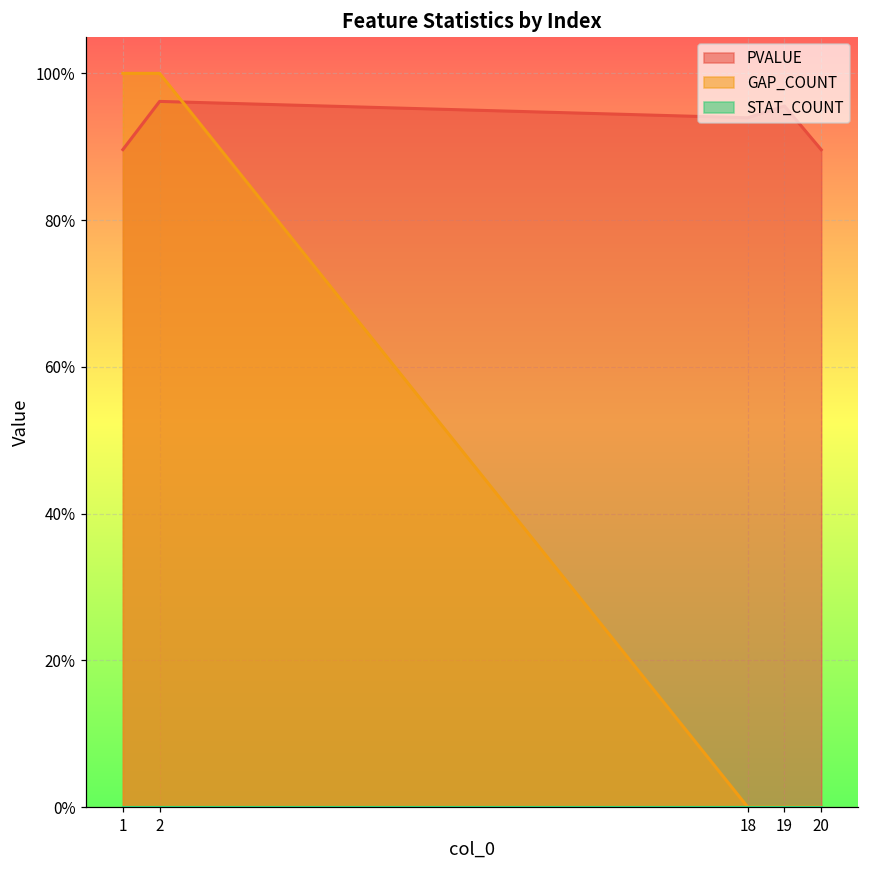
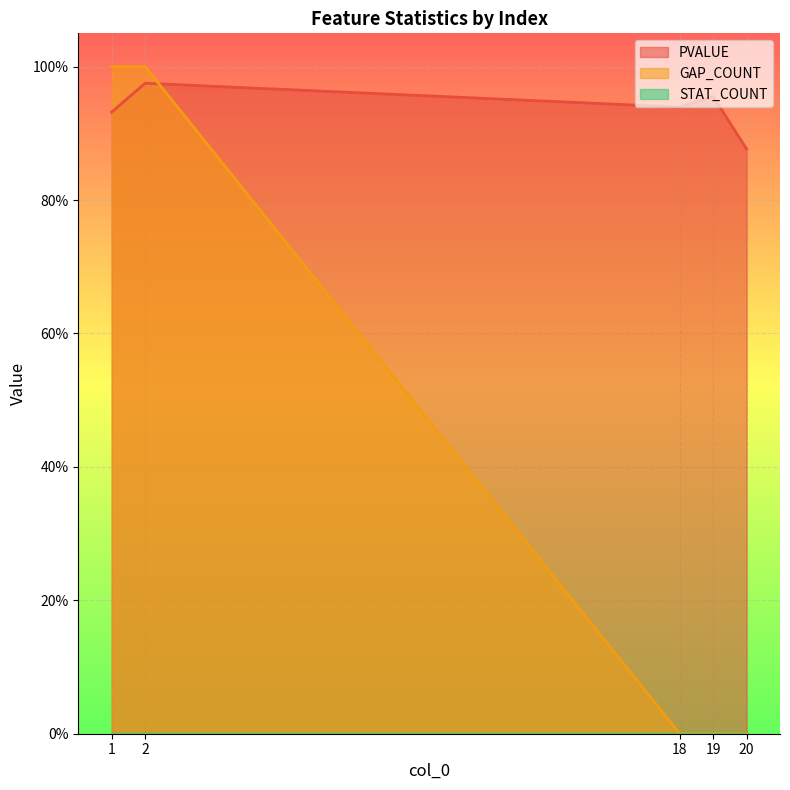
  {
    "PVALUE": {
-     "1": "90%",
-     "2": "96%",
-     "20": "90%"
+     "1": "93%",
+     "2": "98%",
+     "20": "88%"
    },
    "GAP_COUNT": {
      "1": "100%",
      "2": "100%"
    },
    "STAT_COUNT": {
      "1": "0%",
      "2": "0%"
    }
  }
